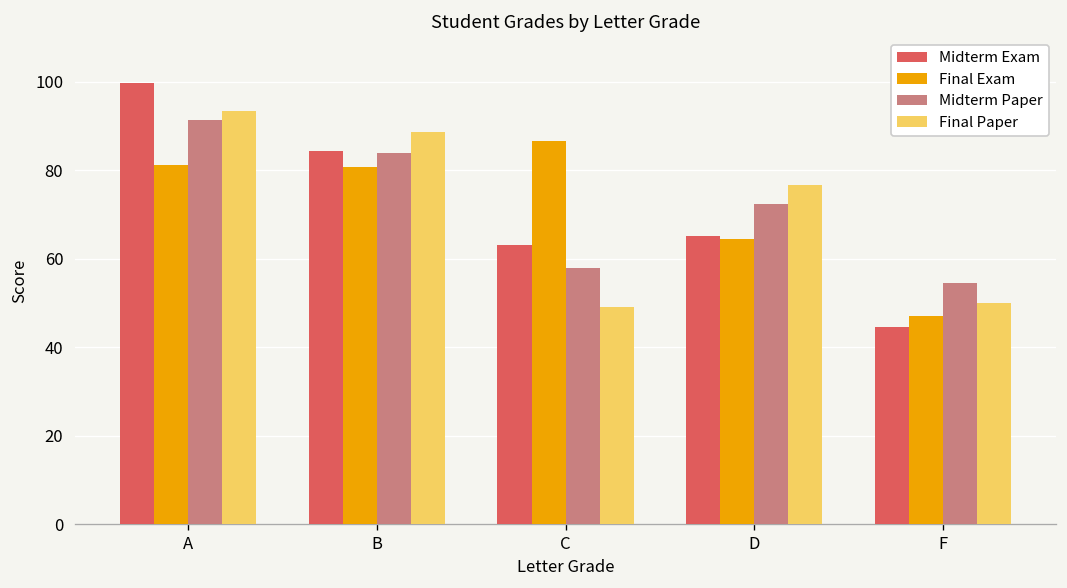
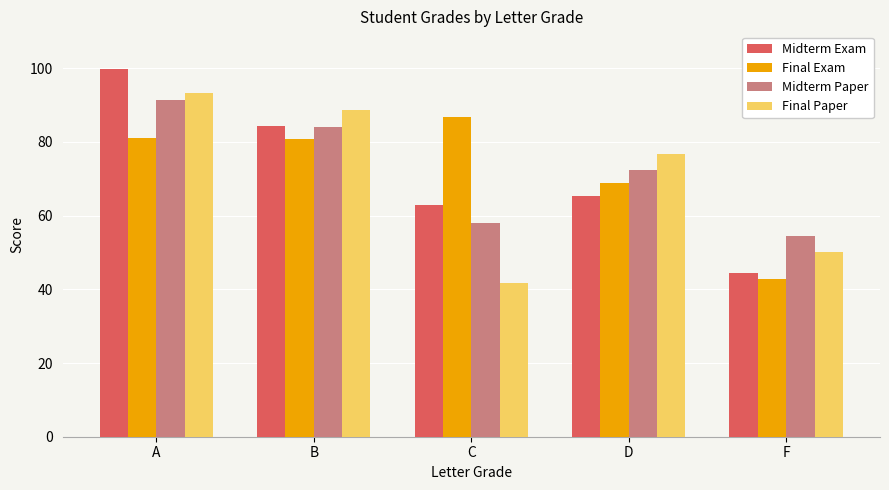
  {
    "Final Exam": {
      "A": 81,
      "B": 81,
      "C": 87,
-     "D": 64,
-     "F": 47
+     "D": 69,
+     "F": 43
    },
    "Final Paper": {
      "A": 93,
      "B": 89,
-     "C": 49,
+     "C": 42,
      "D": 77,
      "F": 50
    }
  }
